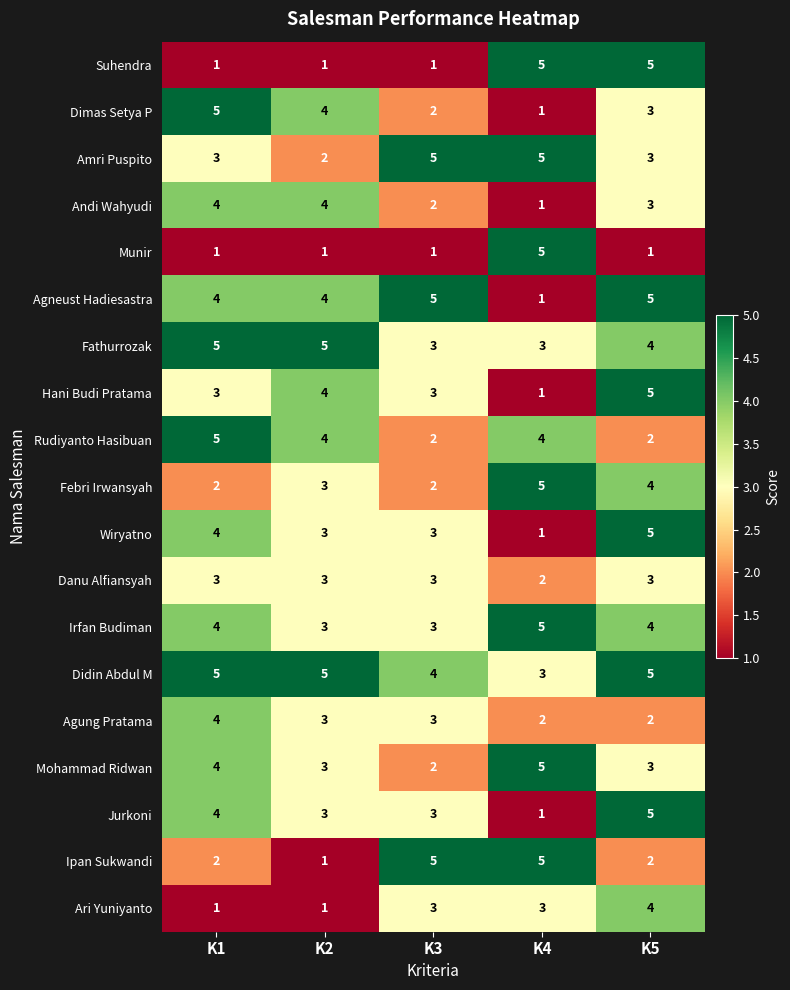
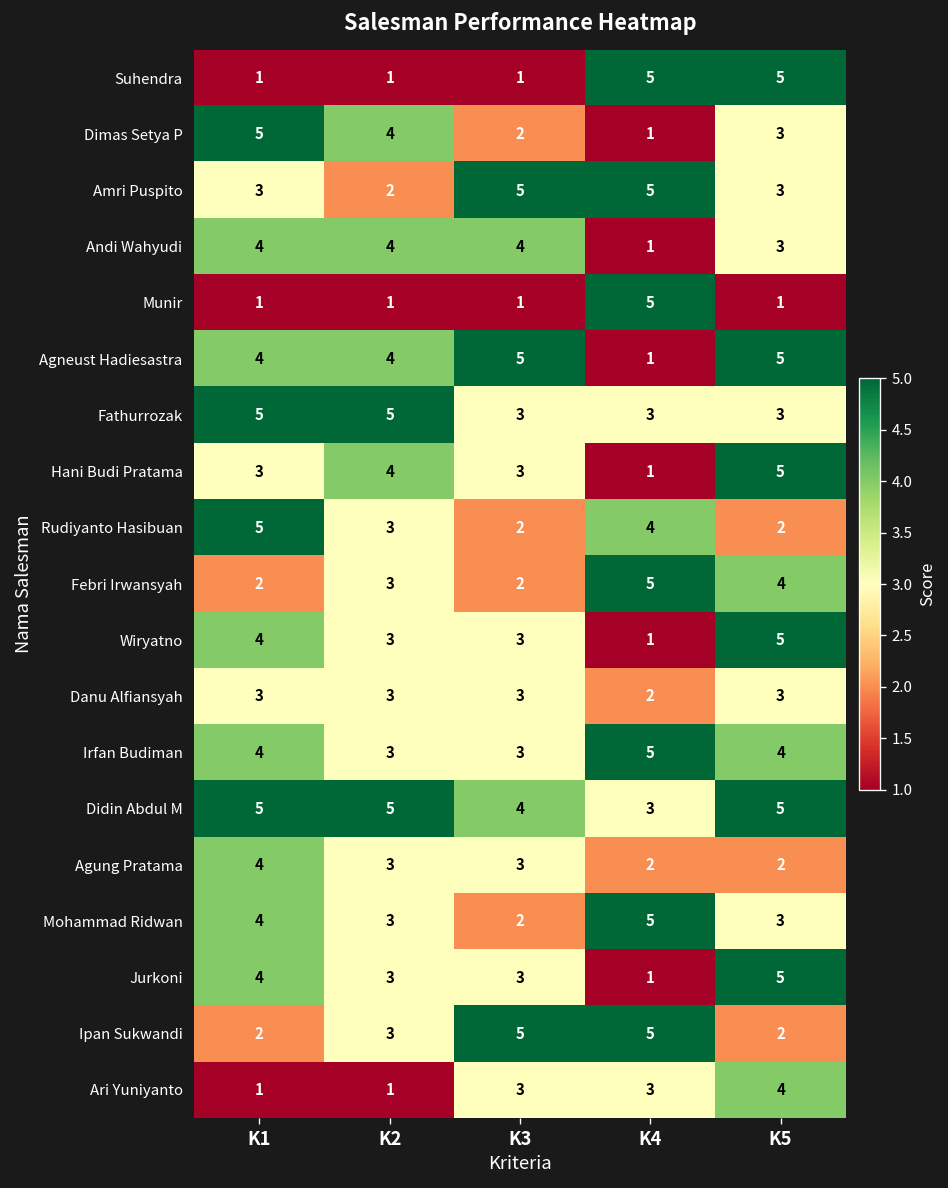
  {
    "Suhendra": {
      "K1": 1,
      "K2": 1,
      "K3": 1,
      "K4": 5,
      "K5": 5
    },
    "Dimas Setya P": {
      "K1": 5,
      "K2": 4,
      "K3": 2,
      "K4": 1,
      "K5": 3
    },
    "Amri Puspito": {
      "K1": 3,
      "K2": 2,
      "K3": 5,
      "K4": 5,
      "K5": 3
    },
    "Andi Wahyudi": {
      "K1": 4,
      "K2": 4,
-     "K3": 2,
+     "K3": 4,
      "K4": 1,
      "K5": 3
    },
    "Munir": {
      "K1": 1,
      "K2": 1,
      "K3": 1,
      "K4": 5,
      "K5": 1
    },
    "Agneust Hadiesastra": {
      "K1": 4,
      "K2": 4,
      "K3": 5,
      "K4": 1,
      "K5": 5
    },
    "Fathurrozak": {
      "K1": 5,
      "K2": 5,
      "K3": 3,
      "K4": 3,
-     "K5": 4
+     "K5": 3
    },
    "Hani Budi Pratama": {
      "K1": 3,
      "K2": 4,
      "K3": 3,
      "K4": 1,
      "K5": 5
    },
    "Rudiyanto Hasibuan": {
      "K1": 5,
-     "K2": 4,
+     "K2": 3,
      "K3": 2,
      "K4": 4,
      "K5": 2
    },
    "Febri Irwansyah": {
      "K1": 2,
      "K2": 3,
      "K3": 2,
      "K4": 5,
      "K5": 4
    },
    "Wiryatno": {
      "K1": 4,
      "K2": 3,
      "K3": 3,
      "K4": 1,
      "K5": 5
    },
    "Danu Alfiansyah": {
      "K1": 3,
      "K2": 3,
      "K3": 3,
      "K4": 2,
      "K5": 3
    },
    "Irfan Budiman": {
      "K1": 4,
      "K2": 3,
      "K3": 3,
      "K4": 5,
      "K5": 4
    },
    "Didin Abdul M": {
      "K1": 5,
      "K2": 5,
      "K3": 4,
      "K4": 3,
      "K5": 5
    },
    "Agung Pratama": {
      "K1": 4,
      "K2": 3,
      "K3": 3,
      "K4": 2,
      "K5": 2
    },
    "Mohammad Ridwan": {
      "K1": 4,
      "K2": 3,
      "K3": 2,
      "K4": 5,
      "K5": 3
    },
    "Jurkoni": {
      "K1": 4,
      "K2": 3,
      "K3": 3,
      "K4": 1,
      "K5": 5
    },
    "Ipan Sukwandi": {
      "K1": 2,
-     "K2": 1,
+     "K2": 3,
      "K3": 5,
      "K4": 5,
      "K5": 2
    },
    "Ari Yuniyanto": {
      "K1": 1,
      "K2": 1,
      "K3": 3,
      "K4": 3,
      "K5": 4
    }
  }
